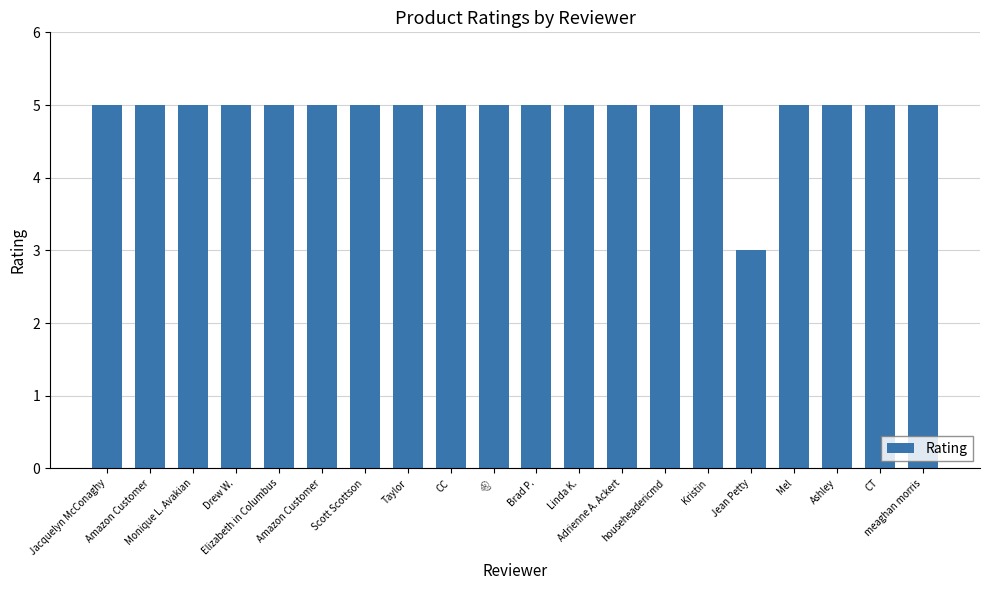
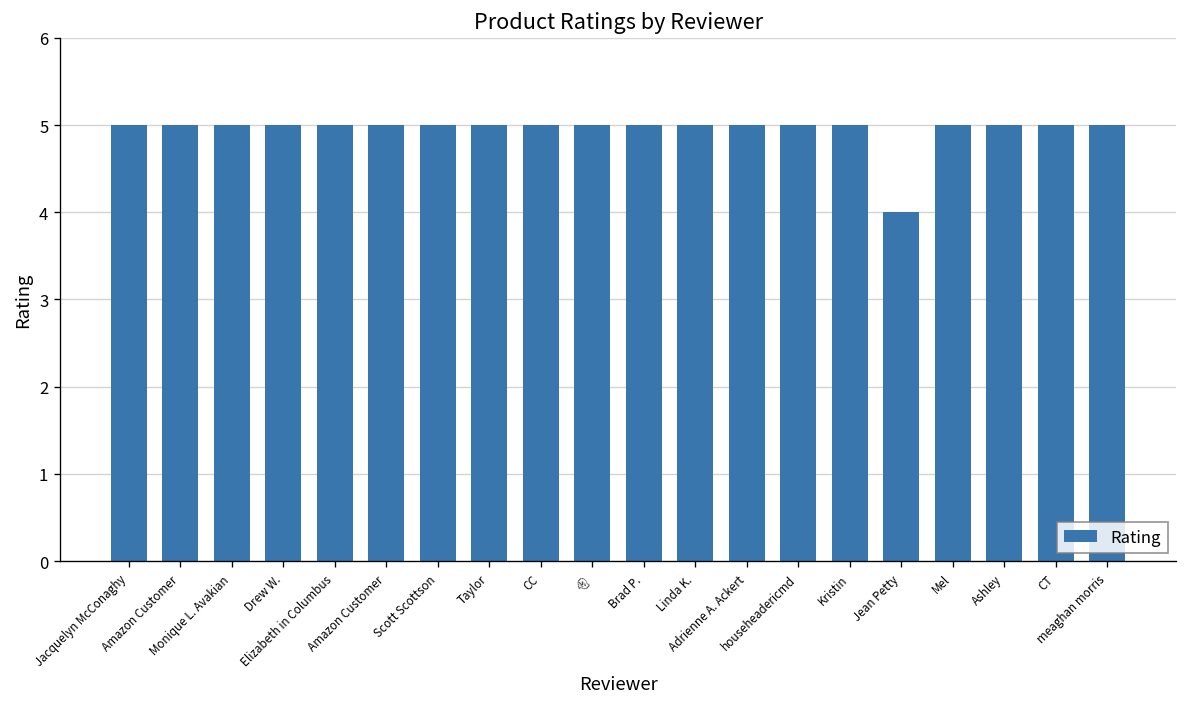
  {
    "Jacquelyn McConaghy": 5,
    "Monique L. Avakian": 5,
    "Drew W.": 5,
    "Elizabeth in Columbus": 5,
    "Scott Scottson": 5,
    "Taylor": 5,
    "CC": 5,
    "👻": 5,
    "Brad P.": 5,
    "Linda K.": 5,
    "Adrienne A. Ackert": 5,
    "househeadericmd": 5,
    "Kristin": 5,
-   "Jean Petty": 3,
+   "Jean Petty": 4,
    "Mel": 5,
    "Ashley": 5,
    "CT": 5,
    "meaghan morris": 5
  }
